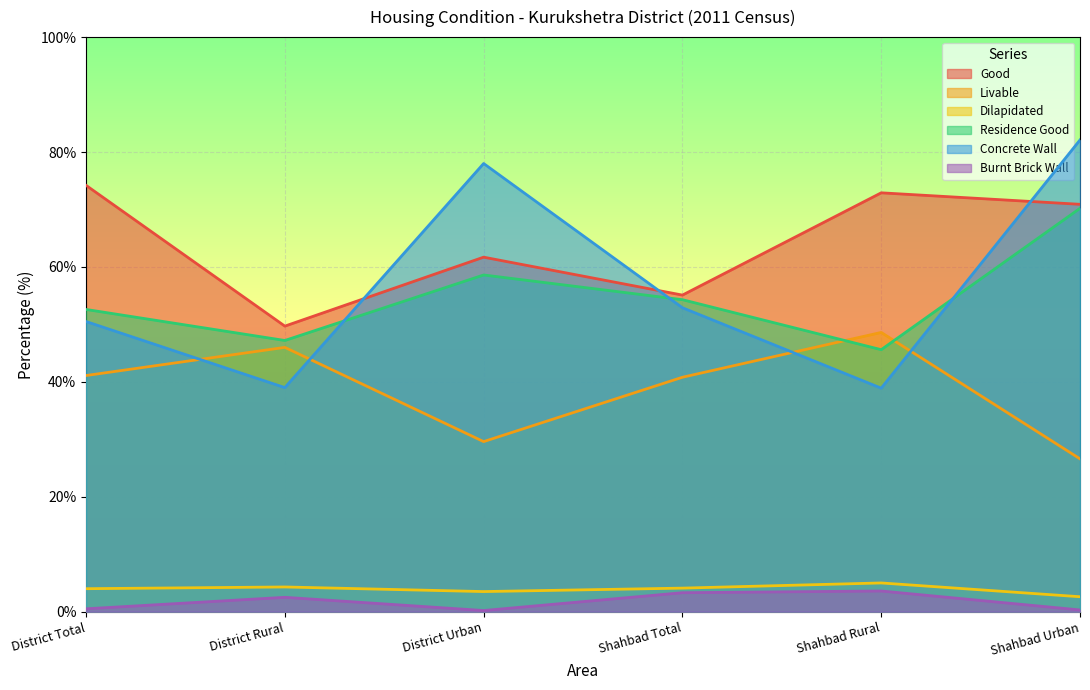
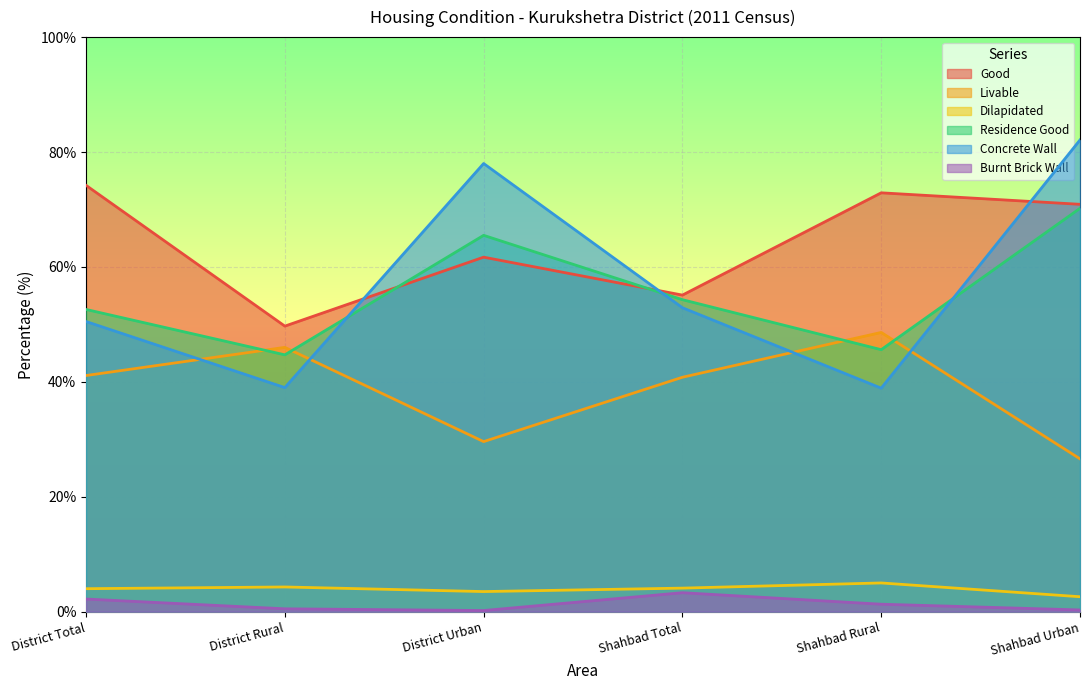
  {
    "Good": {
      "District Total": "74%",
      "District Rural": "50%",
      "District Urban": "62%",
      "Shahbad Total": "55%",
      "Shahbad Rural": "73%",
      "Shahbad Urban": "71%"
    },
    "Residence Good": {
      "District Total": "53%",
-     "District Rural": "47%",
-     "District Urban": "59%",
+     "District Rural": "45%",
+     "District Urban": "66%",
      "Shahbad Total": "54%",
      "Shahbad Rural": "46%",
      "Shahbad Urban": "70%"
    },
    "Concrete Wall": {
      "District Total": "51%",
      "District Rural": "39%",
      "District Urban": "78%",
      "Shahbad Total": "53%",
      "Shahbad Rural": "39%",
      "Shahbad Urban": "82%"
    },
    "Burnt Brick Wall": {
-     "District Total": "1%",
-     "District Rural": "3%",
+     "District Total": "2%",
+     "District Rural": "1%",
      "District Urban": "0%",
      "Shahbad Total": "3%",
-     "Shahbad Rural": "4%",
+     "Shahbad Rural": "1%",
      "Shahbad Urban": "0%"
    }
  }
